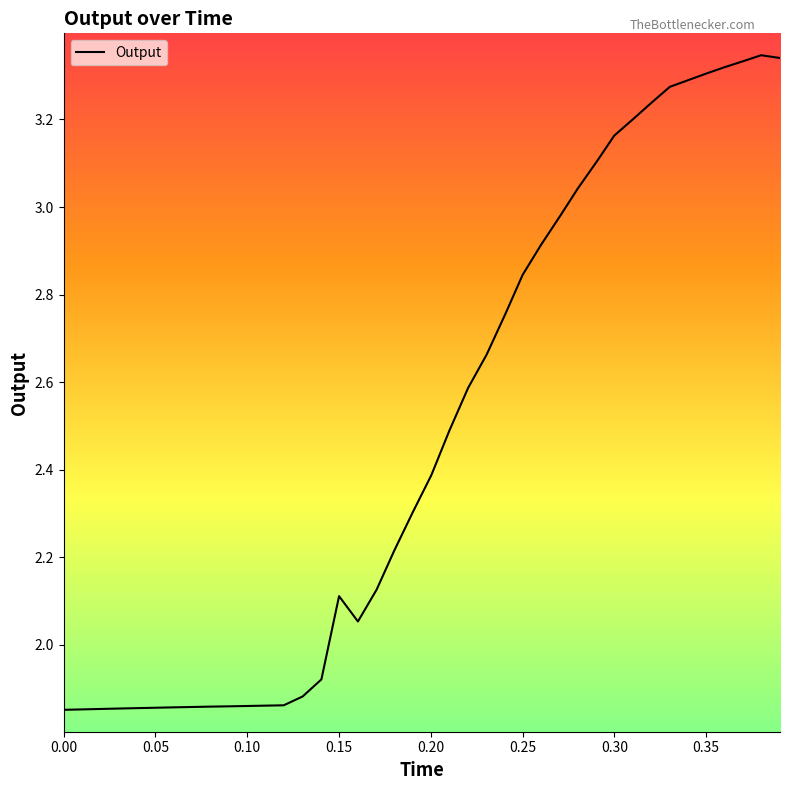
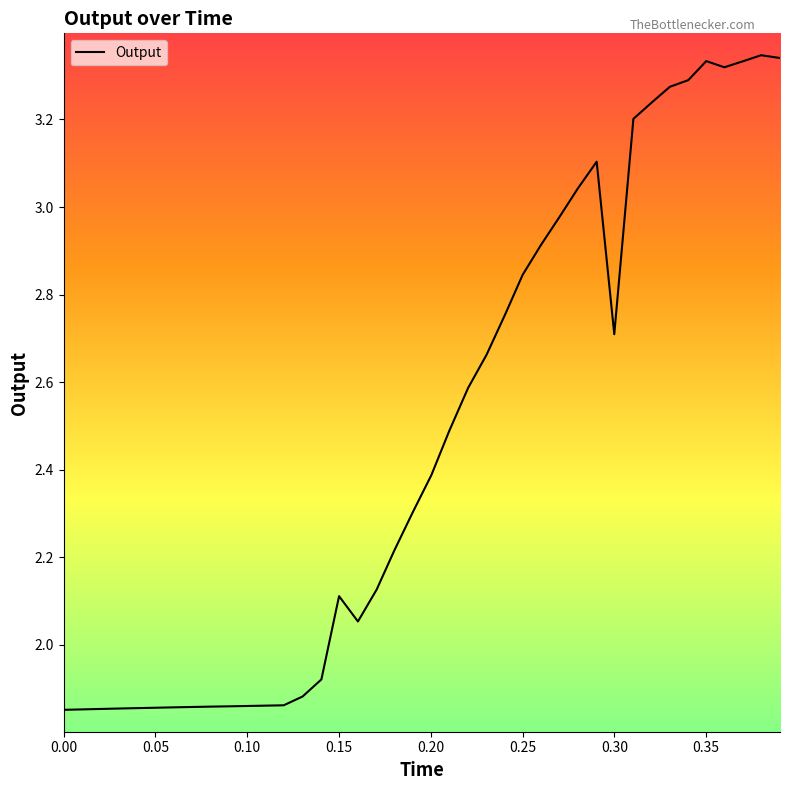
  {
    "0.00": 1.85,
    "0.15": 2.11,
    "0.25": 2.85,
-   "0.30": 3.16,
-   "0.35": 3.30
+   "0.30": 2.71,
+   "0.35": 3.33
  }
